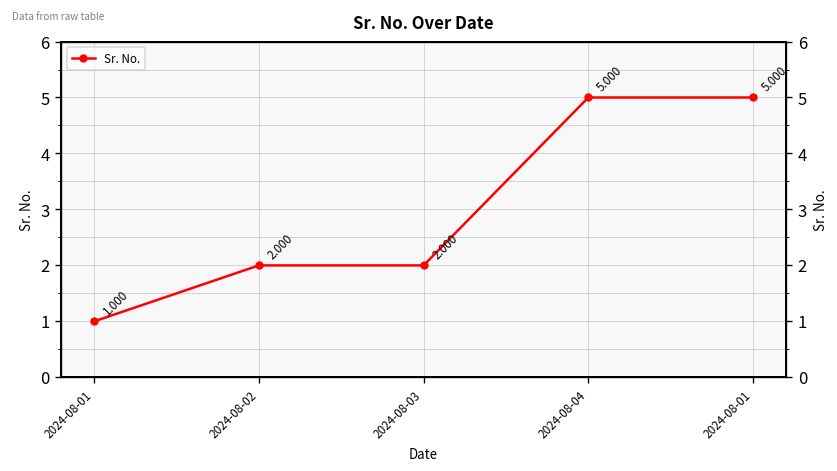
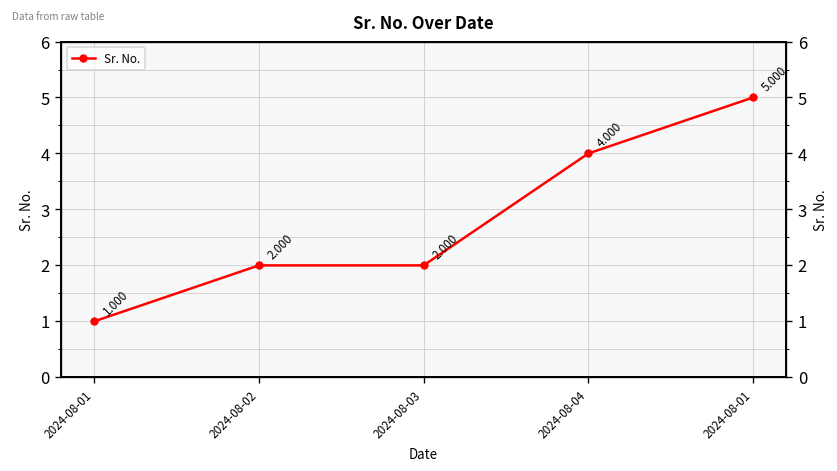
  {
    "2024-08-02": 2.000,
    "2024-08-03": 2.000,
-   "2024-08-04": 5.000
+   "2024-08-04": 4.000
  }
